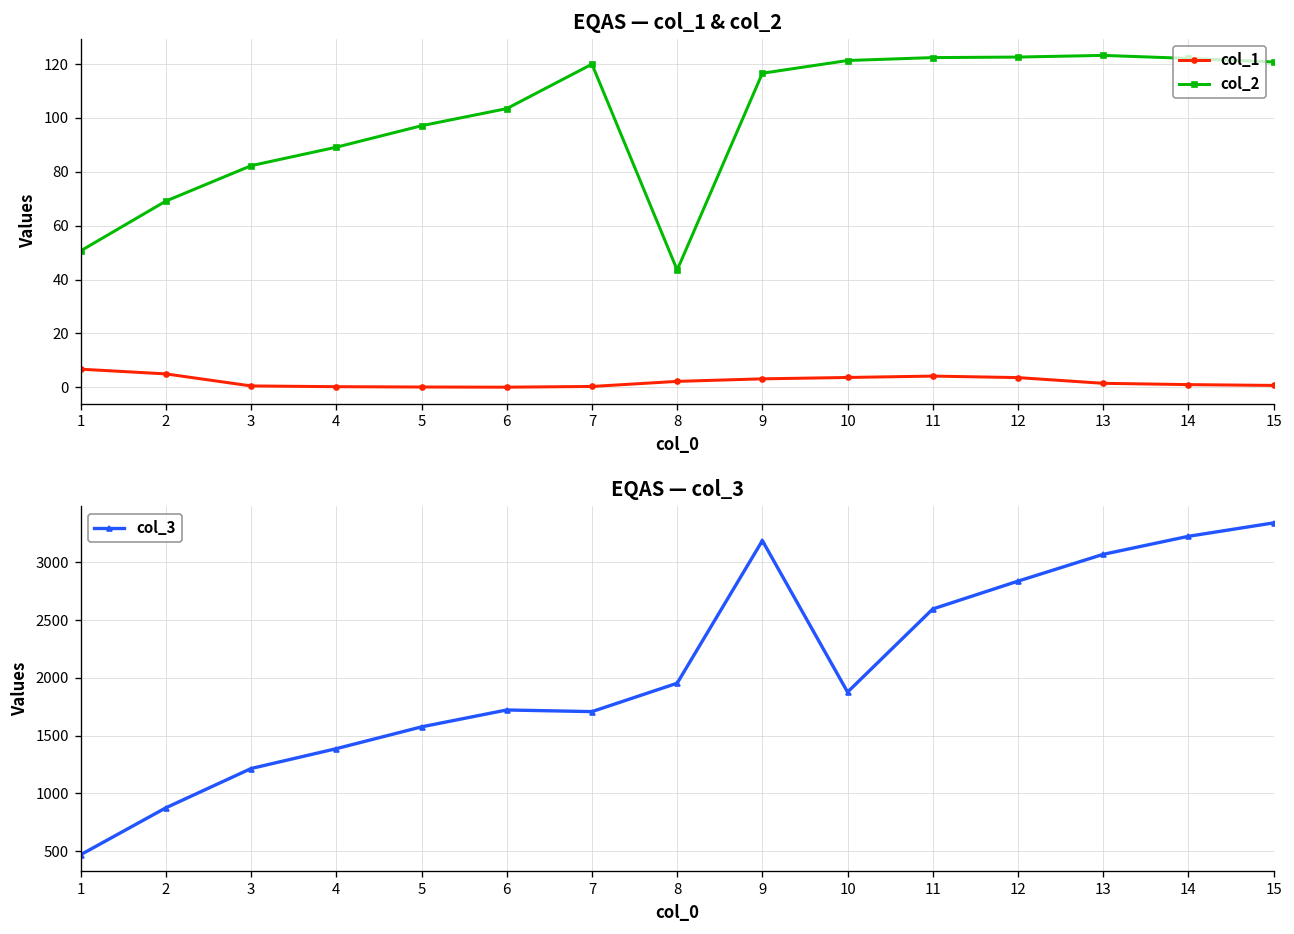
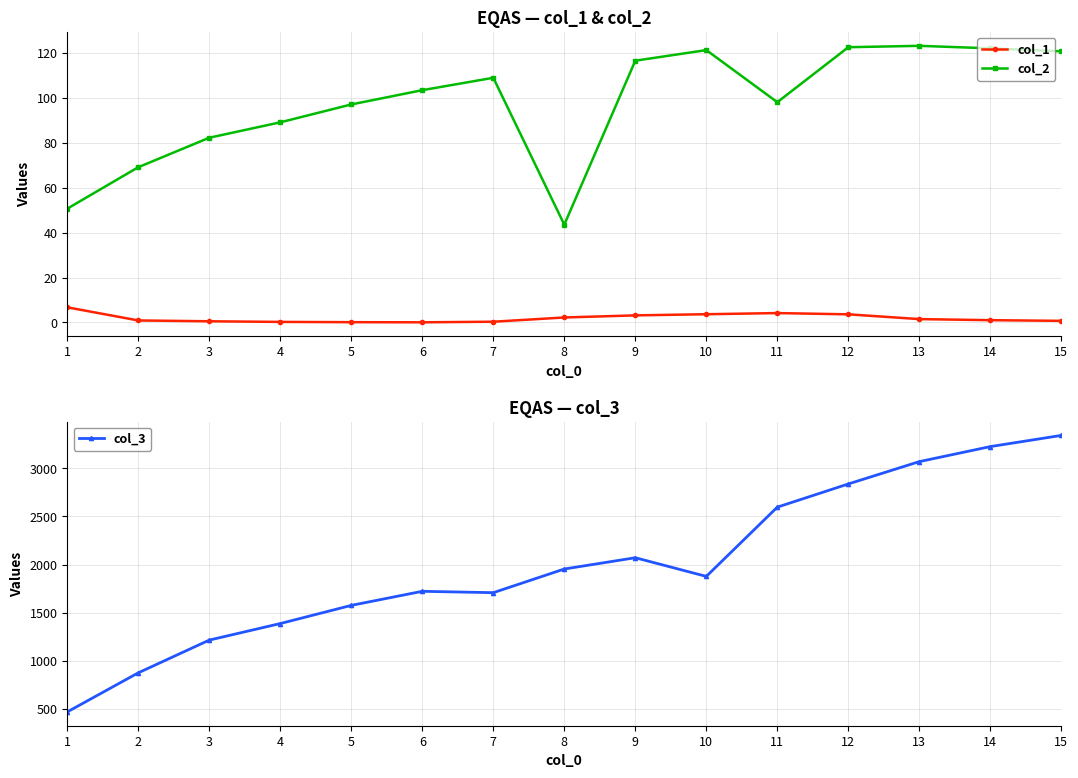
  {
    "EQAS — col_1 & col_2": {
      "col_1": {
        "1": 7,
-       "2": 5,
+       "2": 1,
        "3": 1,
        "4": 0,
        "5": 0,
        "6": 0,
        "7": 0,
        "8": 2,
        "9": 3,
        "10": 4,
        "11": 4,
        "12": 4,
        "13": 2,
        "14": 1,
        "15": 1
      },
      "col_2": {
        "1": 51,
        "2": 69,
        "3": 82,
        "4": 89,
        "5": 97,
        "6": 103,
-       "7": 120,
+       "7": 109,
        "8": 44,
        "9": 117,
        "10": 121,
-       "11": 122,
+       "11": 98,
        "12": 123,
        "13": 123,
        "15": 121
      }
    },
    "EQAS — col_3": {
      "1": 500,
      "2": 900,
      "3": 1200,
      "4": 1400,
      "5": 1600,
      "6": 1700,
      "7": 1700,
      "8": 2000,
-     "9": 3200,
+     "9": 2100,
      "10": 1900,
      "11": 2600,
      "12": 2800,
      "13": 3100,
      "14": 3200,
      "15": 3300
    }
  }
